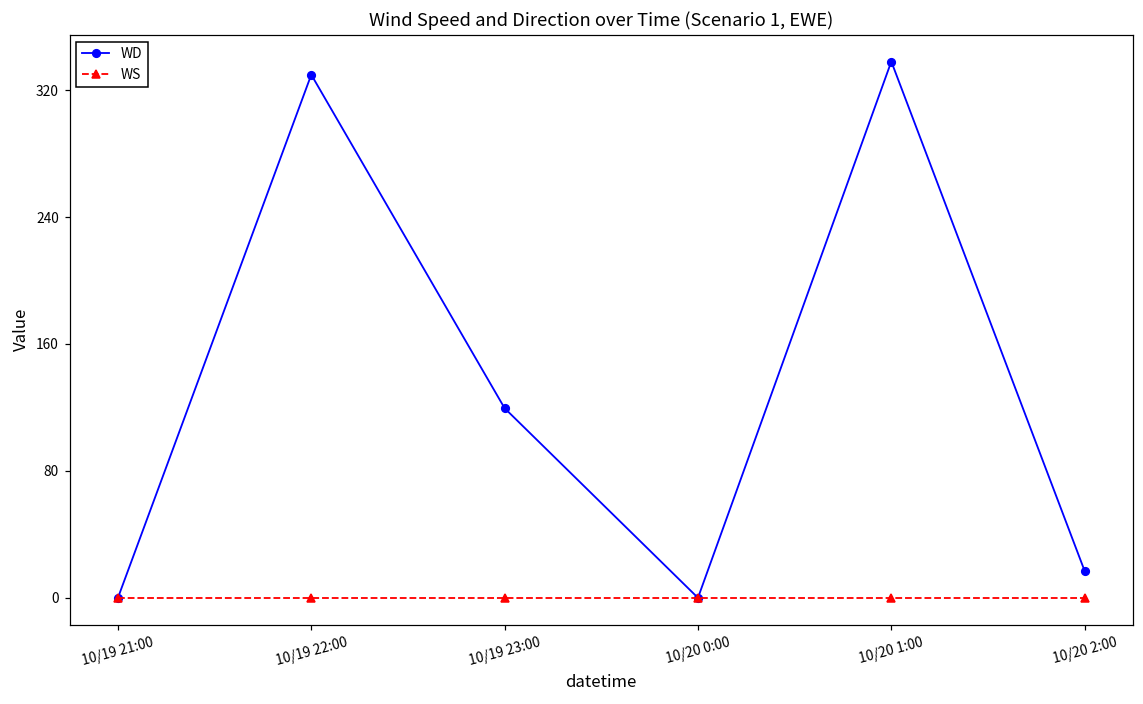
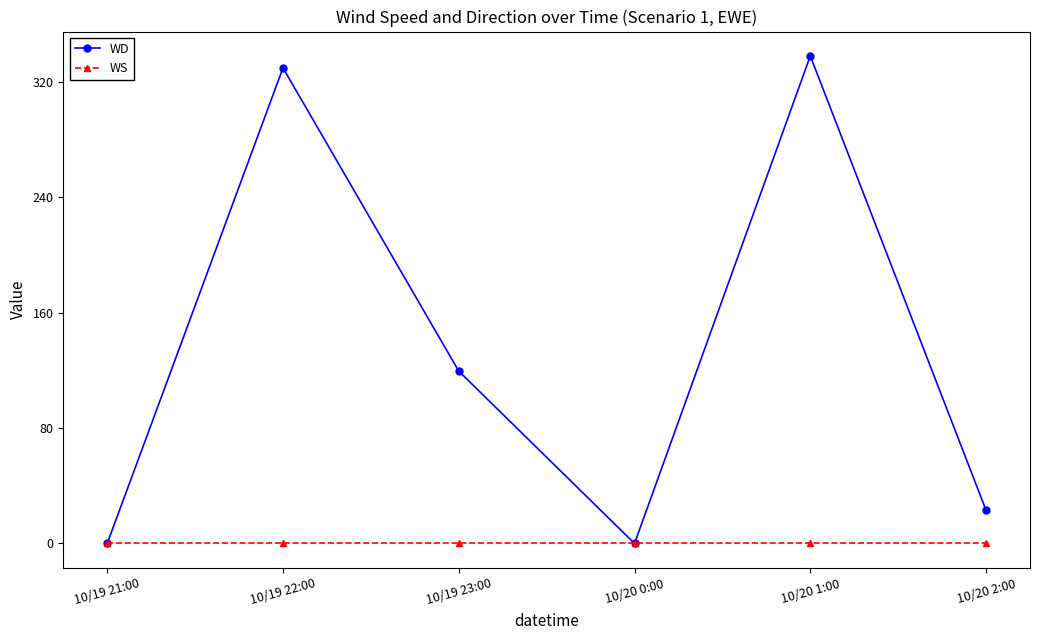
  {
    "WD": {
      "10/19 22:00": 330,
      "10/19 23:00": 120,
      "10/20 1:00": 338,
-     "10/20 2:00": 17
+     "10/20 2:00": 23
    },
    "WS": {
      "10/19 22:00": 0,
      "10/19 23:00": 0,
      "10/20 1:00": 0,
      "10/20 2:00": 0
    }
  }
